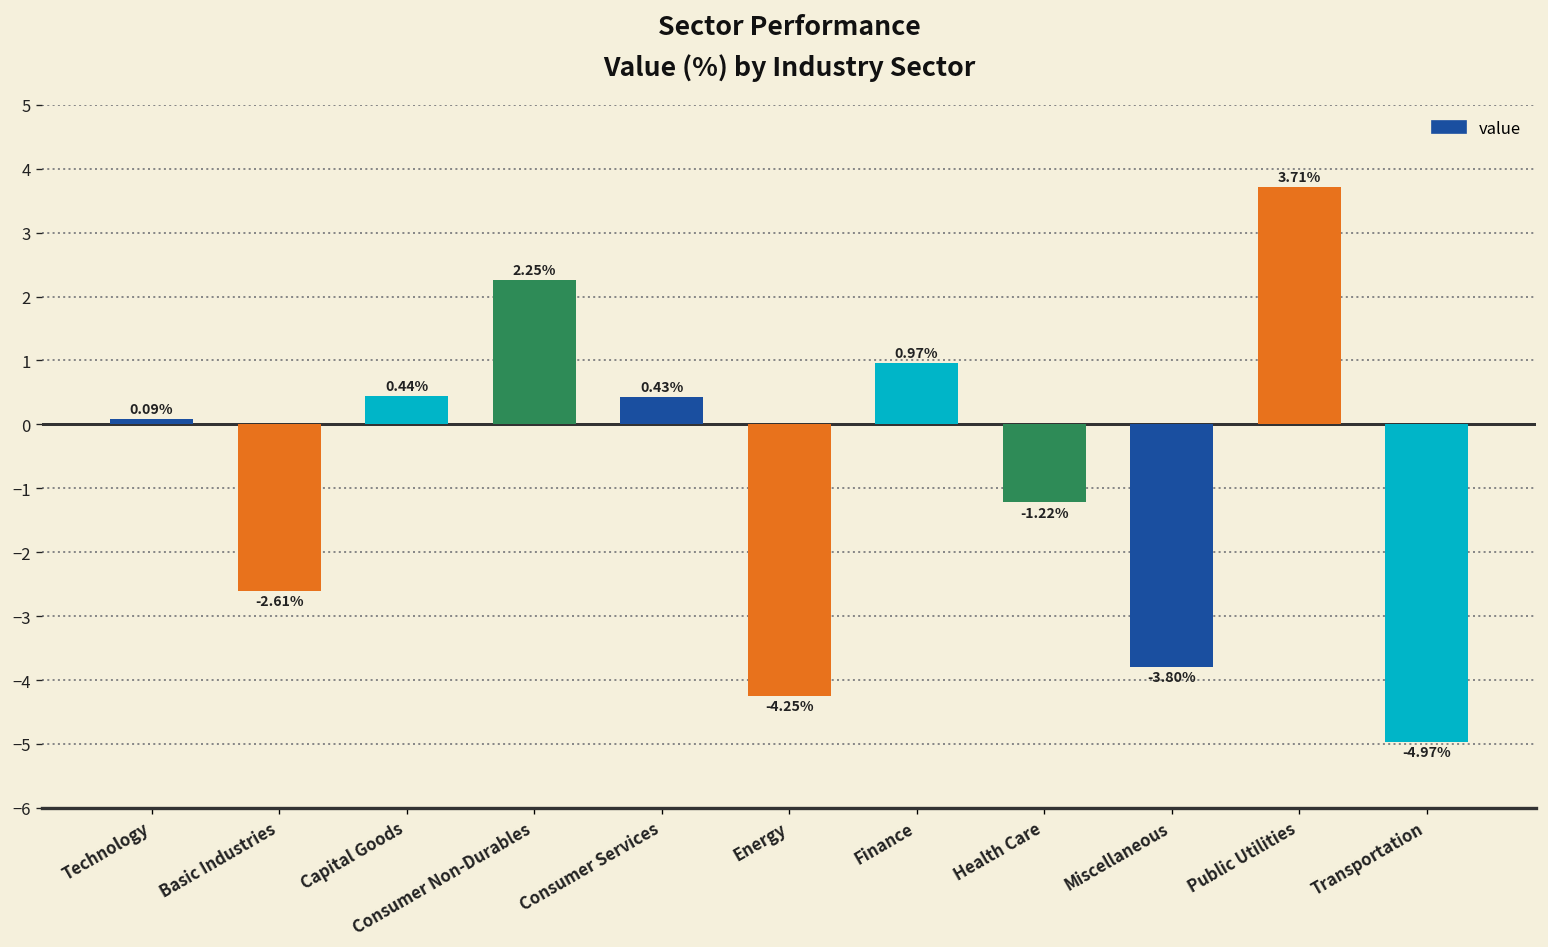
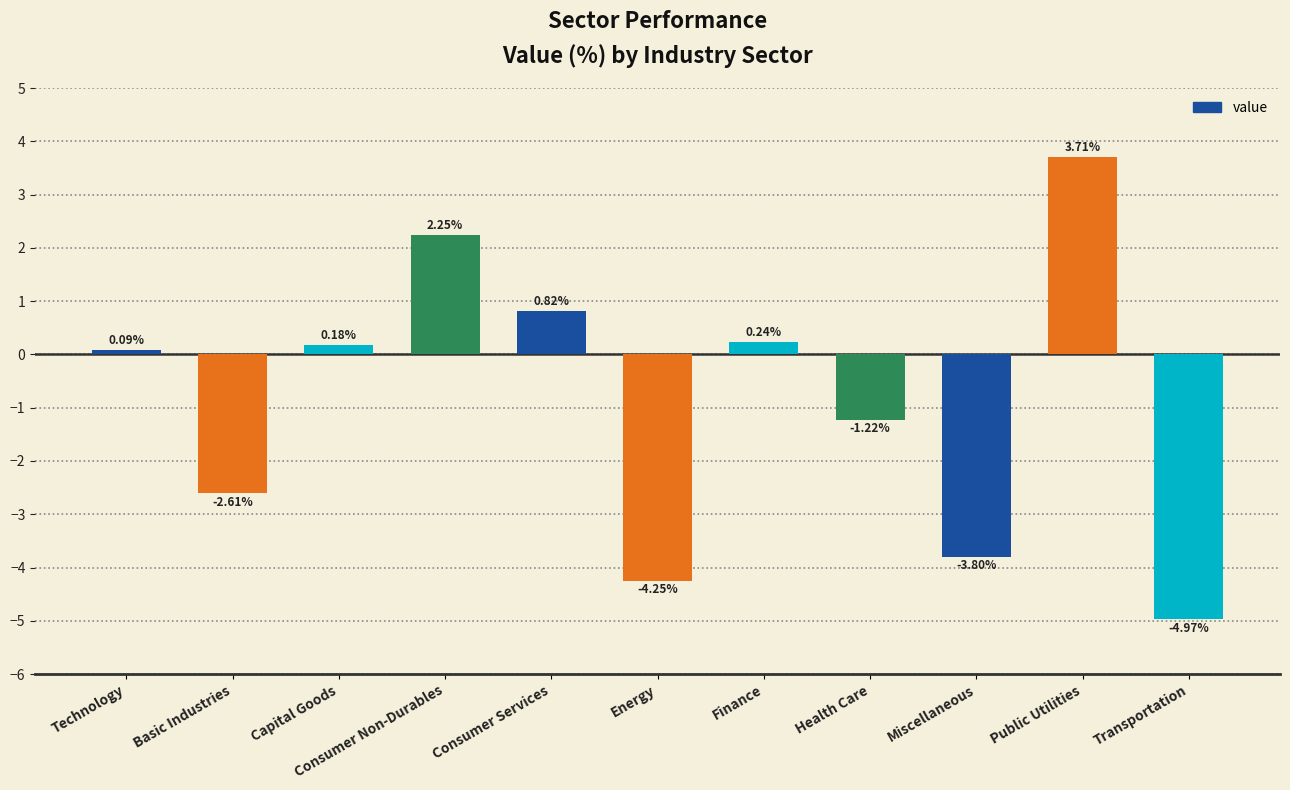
  {
    "Technology": "0.09%",
    "Basic Industries": "-2.61%",
-   "Capital Goods": "0.44%",
+   "Capital Goods": "0.18%",
    "Consumer Non-Durables": "2.25%",
-   "Consumer Services": "0.43%",
+   "Consumer Services": "0.82%",
    "Energy": "-4.25%",
-   "Finance": "0.97%",
+   "Finance": "0.24%",
    "Health Care": "-1.22%",
    "Miscellaneous": "-3.80%",
    "Public Utilities": "3.71%",
    "Transportation": "-4.97%"
  }
